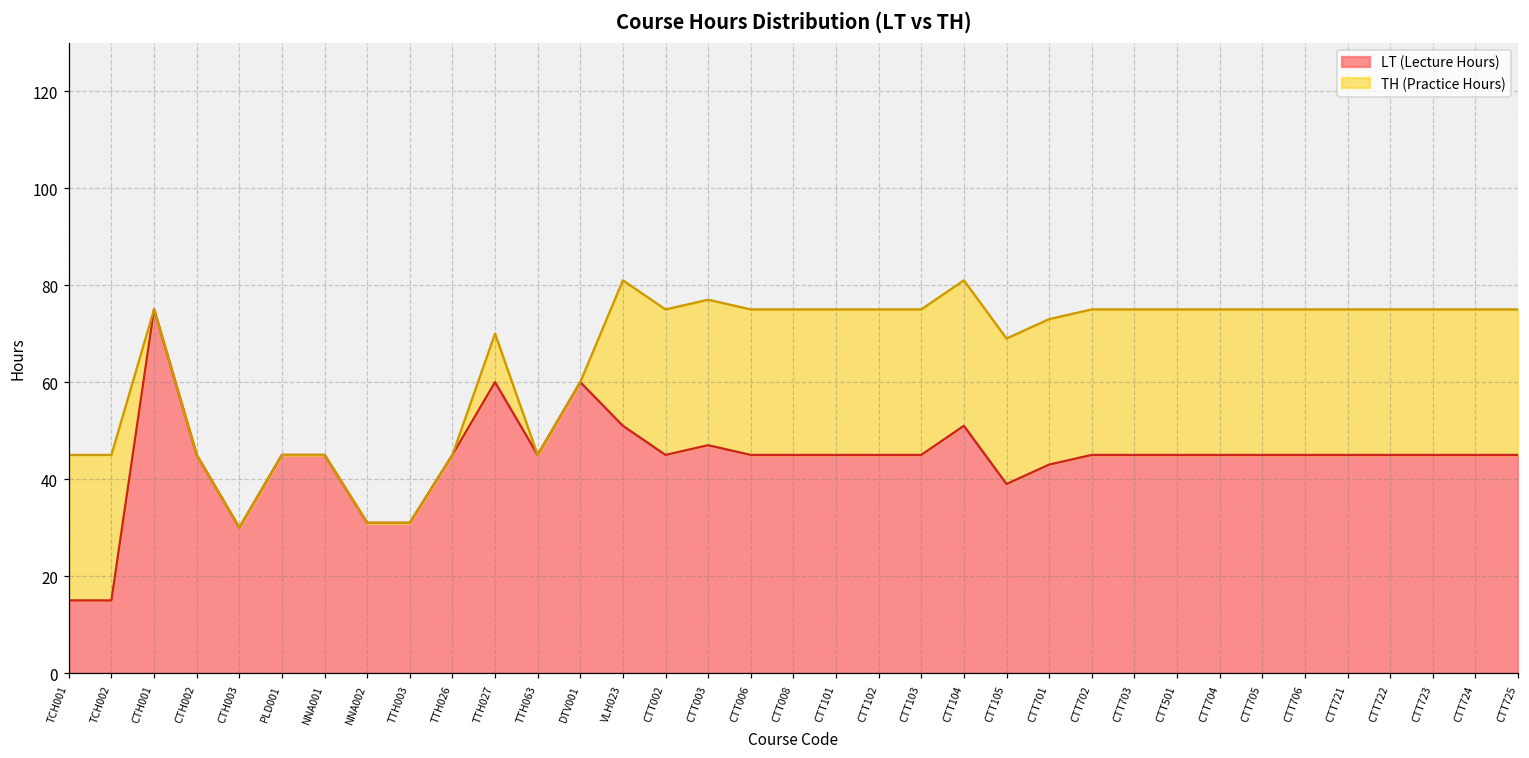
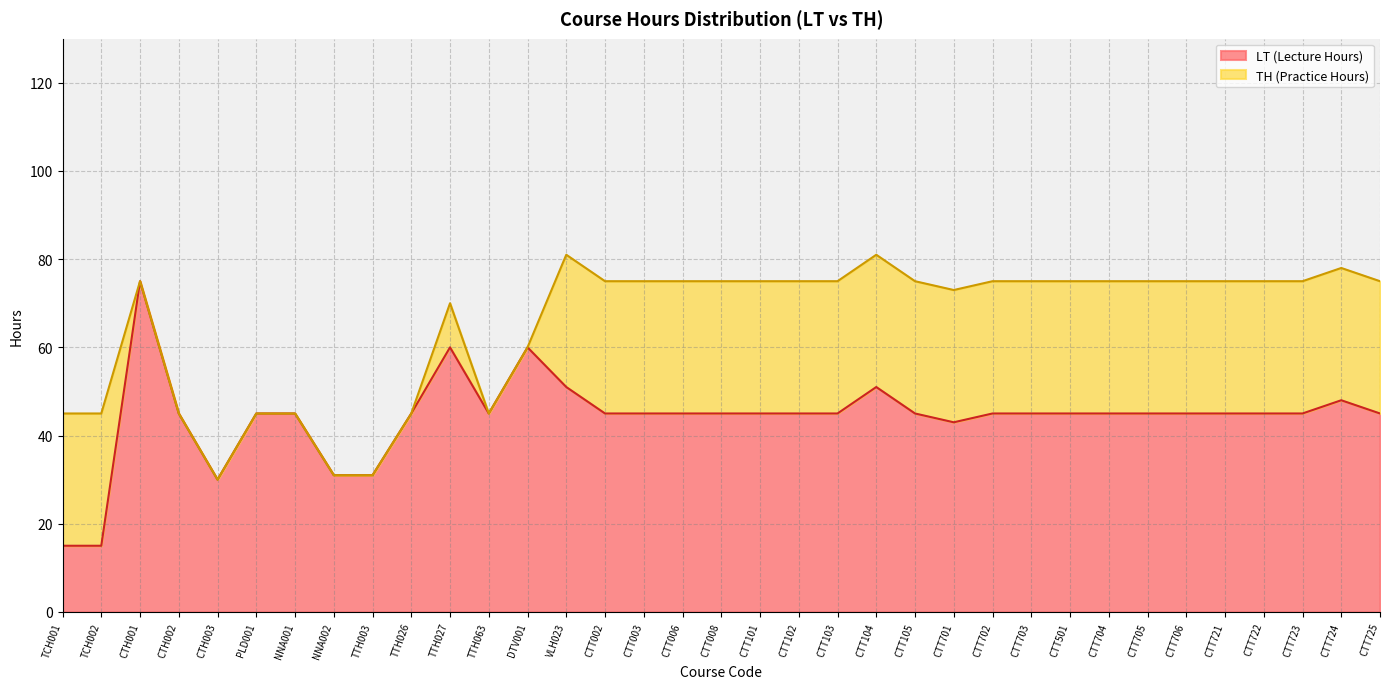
  {
    "LT (Lecture Hours)": {
      "TCH001": 15,
      "TCH002": 15,
      "TTH027": 60,
      "VLH023": 51,
      "CTT002": 45,
-     "CTT003": 47,
+     "CTT003": 45,
      "CTT006": 45,
      "CTT008": 45,
      "CTT101": 45,
      "CTT102": 45,
      "CTT103": 45,
      "CTT104": 51,
-     "CTT105": 39,
+     "CTT105": 45,
      "CTT701": 43,
      "CTT702": 45,
      "CTT703": 45,
      "CTT501": 45,
      "CTT704": 45,
      "CTT705": 45,
      "CTT706": 45,
      "CTT721": 45,
      "CTT722": 45,
      "CTT723": 45,
-     "CTT724": 45,
+     "CTT724": 48,
      "CTT725": 45
    },
    "TH (Practice Hours)": {
      "TCH001": 30,
      "TCH002": 30,
      "TTH027": 10,
      "VLH023": 30,
      "CTT002": 30,
      "CTT003": 30,
      "CTT006": 30,
      "CTT008": 30,
      "CTT101": 30,
      "CTT102": 30,
      "CTT103": 30,
      "CTT104": 30,
      "CTT105": 30,
      "CTT701": 30,
      "CTT702": 30,
      "CTT703": 30,
      "CTT501": 30,
      "CTT704": 30,
      "CTT705": 30,
      "CTT706": 30,
      "CTT721": 30,
      "CTT722": 30,
      "CTT723": 30,
      "CTT724": 30,
      "CTT725": 30
    }
  }
